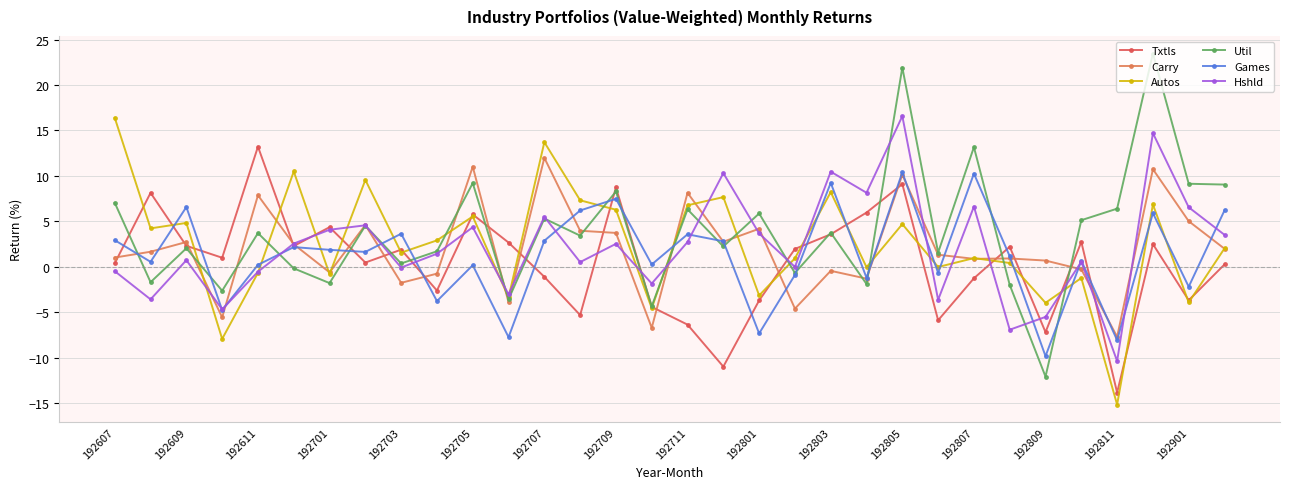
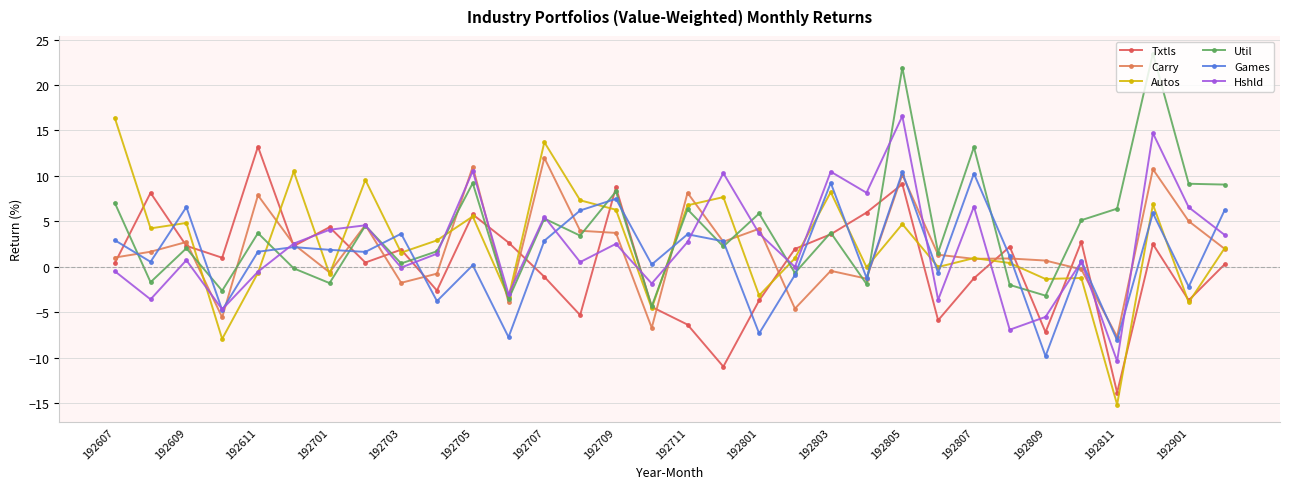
  {
    "Autos": {
      "192607": 16,
      "192609": 5,
      "192703": 2,
      "192707": 14,
      "192709": 6,
      "192711": 7,
      "192801": -3,
      "192803": 8,
      "192805": 5,
-     "192809": -4,
+     "192809": -1,
      "192811": -15
    },
    "Util": {
      "192607": 7,
      "192611": 4,
      "192701": -2,
      "192703": 0,
      "192705": 9,
      "192709": 8,
      "192711": 6,
      "192801": 6,
      "192805": 22,
      "192807": 13,
-     "192809": -12,
+     "192809": -3,
      "192811": 6,
      "192901": 9
    },
    "Games": {
      "192607": 3,
      "192609": 7,
-     "192611": 0,
+     "192611": 2,
      "192701": 2,
      "192703": 4,
      "192705": 0,
      "192707": 3,
      "192709": 7,
      "192711": 4,
      "192801": -7,
      "192803": 9,
      "192807": 10,
      "192809": -10,
      "192811": -8,
      "192901": -2
    },
    "Hshld": {
      "192607": 0,
      "192609": 1,
      "192703": 0,
-     "192705": 4,
+     "192705": 11,
      "192709": 3,
      "192711": 3,
      "192801": 4,
      "192803": 10,
      "192805": 17,
      "192807": 7,
      "192809": -6,
      "192811": -10,
      "192901": 7
    }
  }
